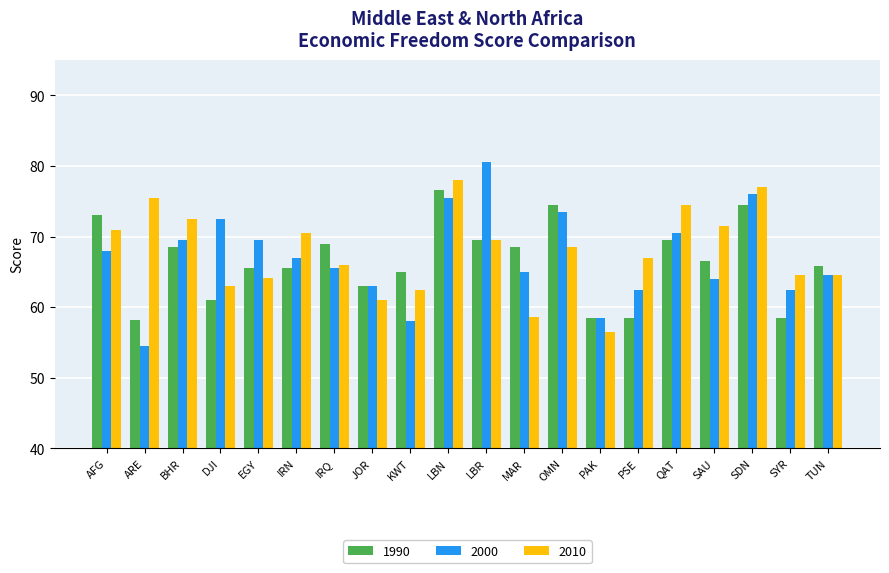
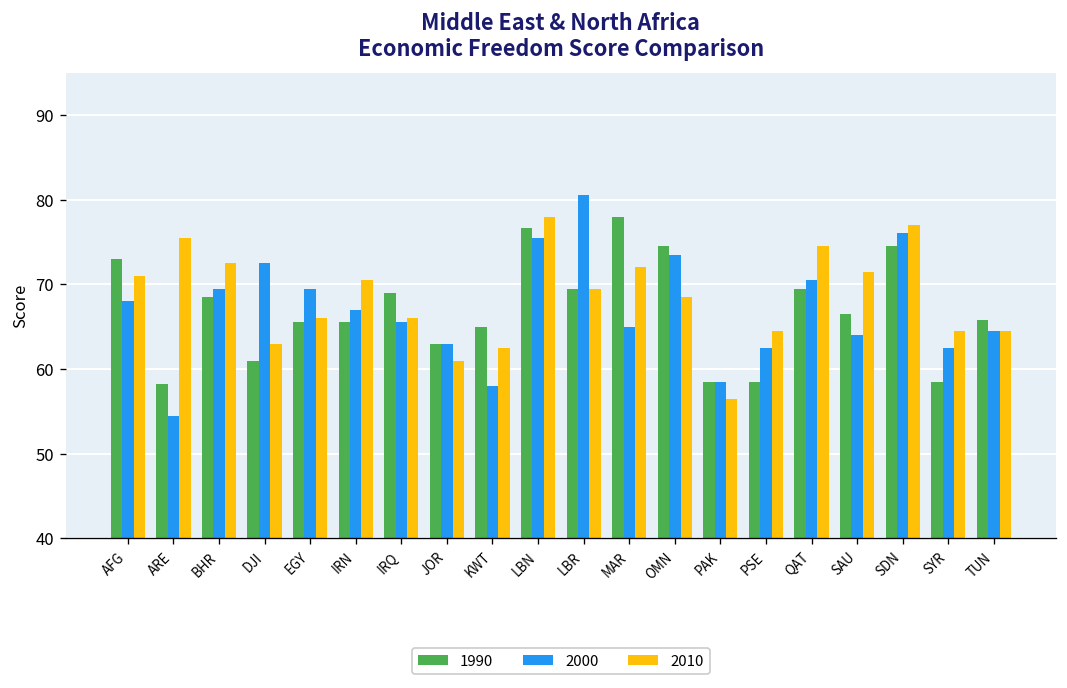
  {
    "1990": {
      "AFG": 73,
      "ARE": 58,
      "BHR": 69,
      "DJI": 61,
      "EGY": 66,
      "IRN": 66,
      "IRQ": 69,
      "JOR": 63,
      "KWT": 65,
      "LBN": 77,
      "LBR": 70,
-     "MAR": 69,
+     "MAR": 78,
      "OMN": 75,
      "PAK": 59,
      "PSE": 59,
      "QAT": 70,
      "SAU": 67,
      "SDN": 75,
      "SYR": 59,
      "TUN": 66
    },
    "2000": {
      "AFG": 68,
      "ARE": 55,
      "BHR": 70,
      "DJI": 73,
      "EGY": 70,
      "IRN": 67,
      "IRQ": 66,
      "JOR": 63,
      "KWT": 58,
      "LBN": 76,
      "LBR": 81,
      "MAR": 65,
      "OMN": 74,
      "PAK": 59,
      "PSE": 63,
      "QAT": 71,
      "SAU": 64,
      "SDN": 76,
      "SYR": 63,
      "TUN": 65
    },
    "2010": {
      "AFG": 71,
      "ARE": 76,
      "BHR": 73,
      "DJI": 63,
-     "EGY": 64,
+     "EGY": 66,
      "IRN": 71,
      "IRQ": 66,
      "JOR": 61,
      "KWT": 63,
      "LBN": 78,
      "LBR": 70,
-     "MAR": 59,
+     "MAR": 72,
      "OMN": 69,
      "PAK": 57,
-     "PSE": 67,
+     "PSE": 65,
      "QAT": 75,
      "SAU": 72,
      "SDN": 77,
      "SYR": 65,
      "TUN": 65
    }
  }
